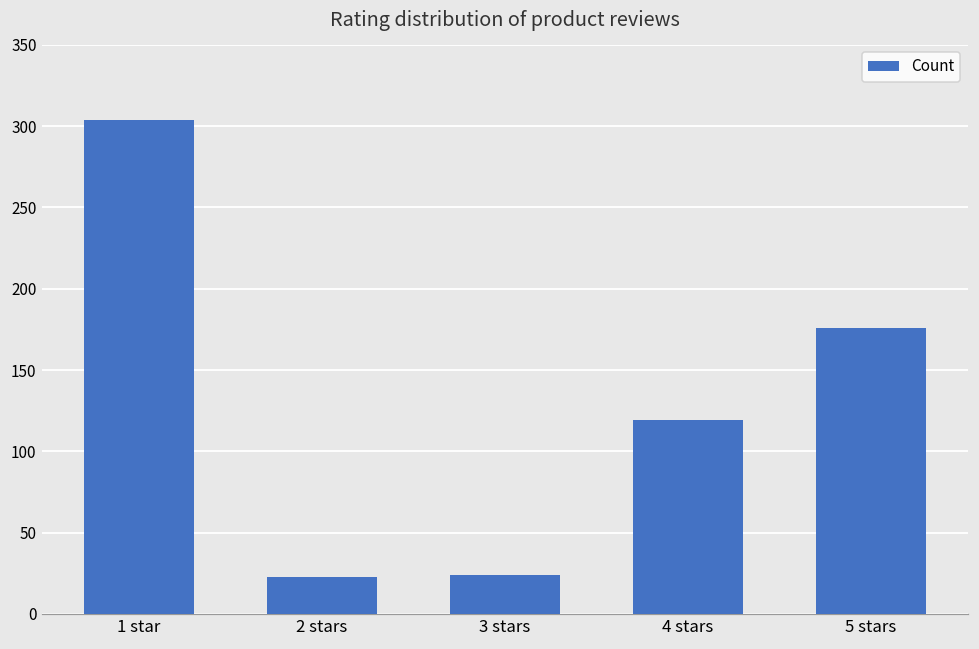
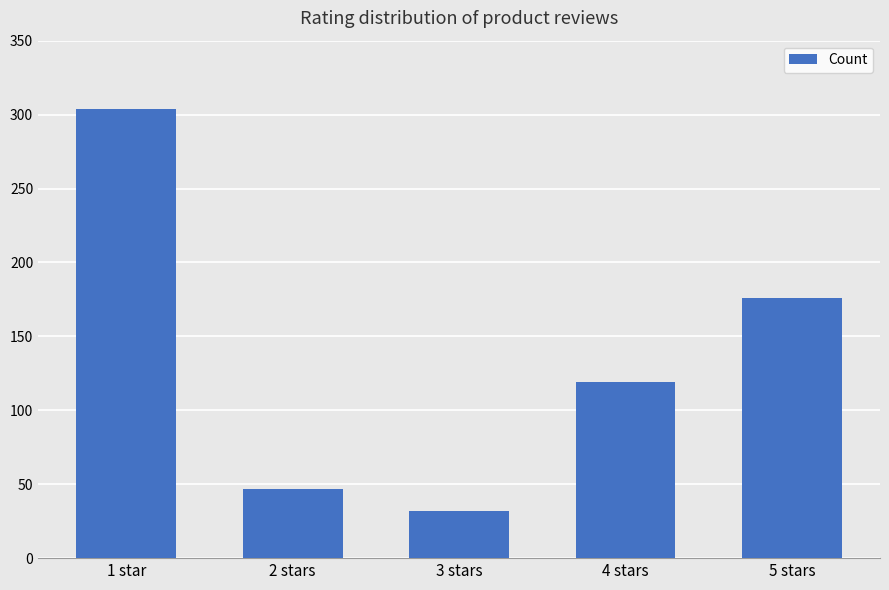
  {
    "1 star": 304,
-   "2 stars": 23,
-   "3 stars": 24,
+   "2 stars": 47,
+   "3 stars": 32,
    "4 stars": 119,
    "5 stars": 176
  }
